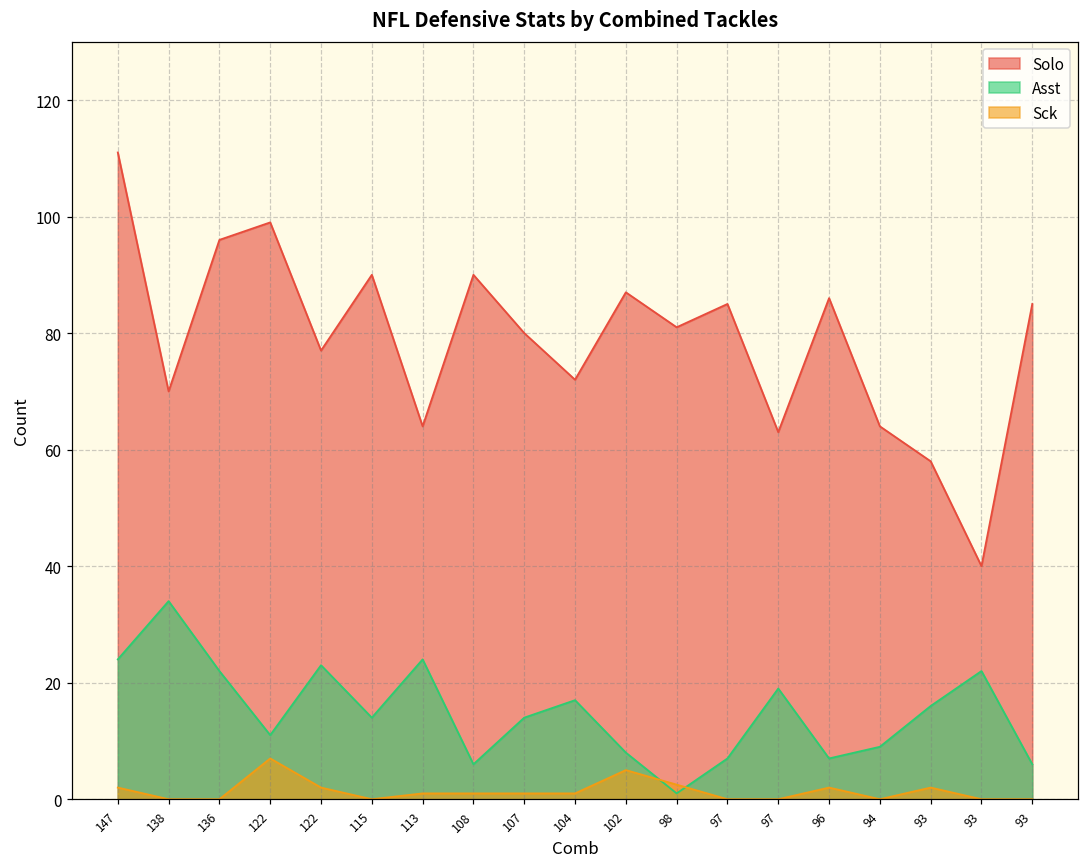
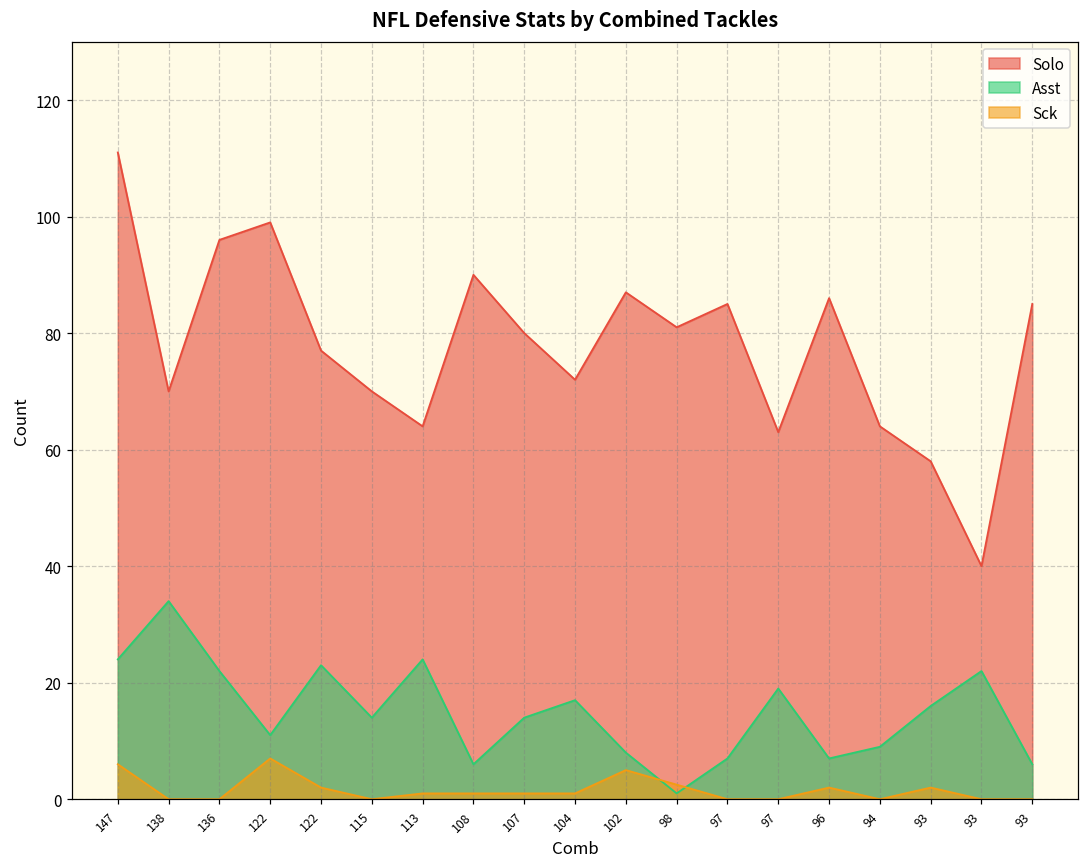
  {
    "Solo": {
      "147": 111,
      "138": 70,
      "136": 96,
-     "115": 90,
+     "115": 70,
      "113": 64,
      "108": 90,
      "107": 80,
      "104": 72,
      "102": 87,
      "98": 81,
      "96": 86,
      "94": 64
    },
    "Asst": {
      "147": 24,
      "138": 34,
      "136": 22,
      "115": 14,
      "113": 24,
      "108": 6,
      "107": 14,
      "104": 17,
      "102": 8,
      "98": 1,
      "96": 7,
      "94": 9
    },
    "Sck": {
-     "147": 2,
+     "147": 6,
      "138": 0,
      "136": 0,
      "115": 0,
      "113": 1,
      "108": 1,
      "107": 1,
      "104": 1,
      "102": 5,
      "98": 3,
      "96": 2,
      "94": 0
    }
  }
